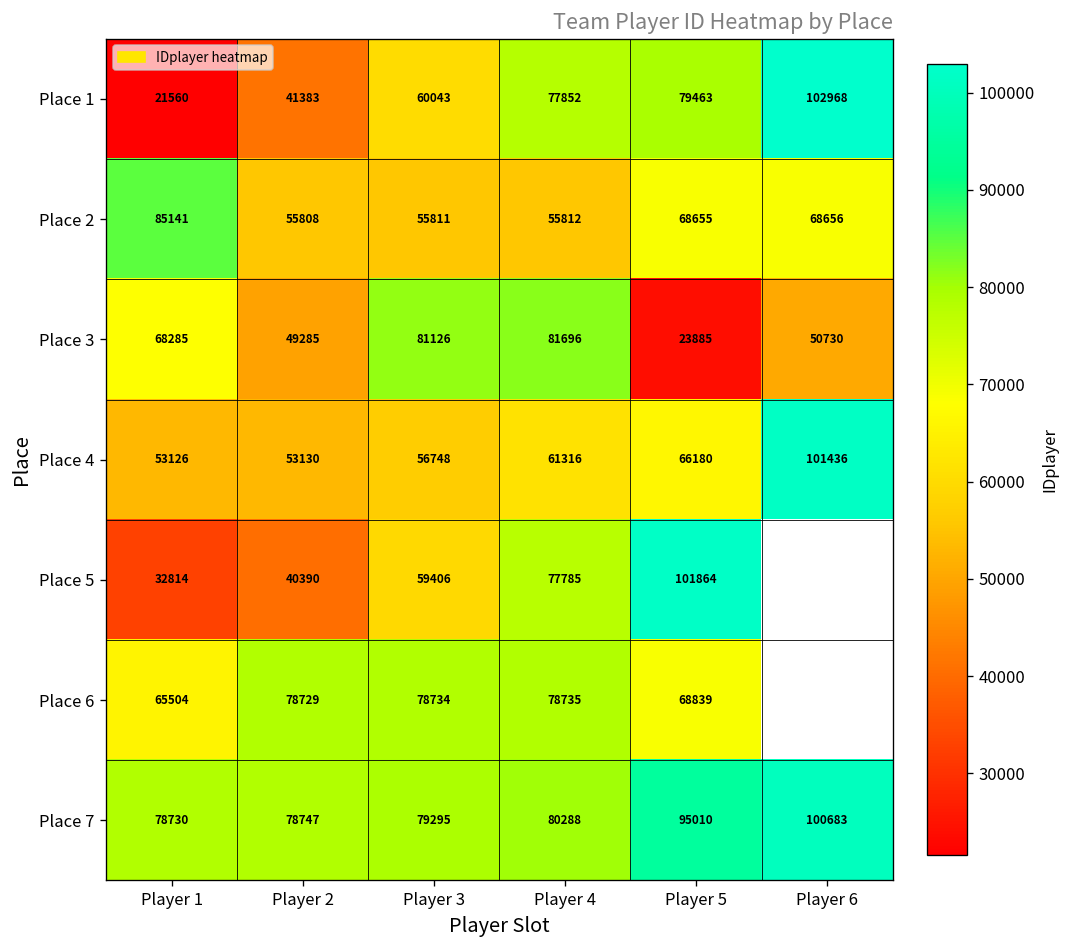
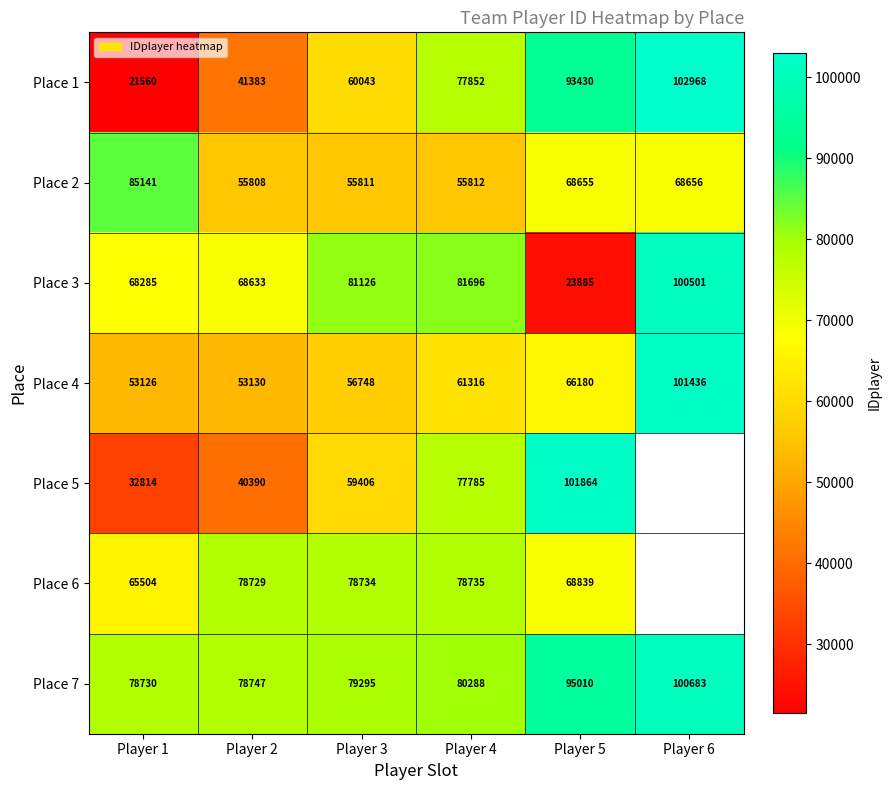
  {
    "Place 1": {
      "Player 1": 21560,
      "Player 2": 41383,
      "Player 3": 60043,
      "Player 4": 77852,
-     "Player 5": 79463,
+     "Player 5": 93430,
      "Player 6": 102968
    },
    "Place 2": {
      "Player 1": 85141,
      "Player 2": 55808,
      "Player 3": 55811,
      "Player 4": 55812,
      "Player 5": 68655,
      "Player 6": 68656
    },
    "Place 3": {
      "Player 1": 68285,
-     "Player 2": 49285,
+     "Player 2": 68633,
      "Player 3": 81126,
      "Player 4": 81696,
      "Player 5": 23885,
-     "Player 6": 50730
+     "Player 6": 100501
    },
    "Place 4": {
      "Player 1": 53126,
      "Player 2": 53130,
      "Player 3": 56748,
      "Player 4": 61316,
      "Player 5": 66180,
      "Player 6": 101436
    },
    "Place 5": {
      "Player 1": 32814,
      "Player 2": 40390,
      "Player 3": 59406,
      "Player 4": 77785,
      "Player 5": 101864
    },
    "Place 6": {
      "Player 1": 65504,
      "Player 2": 78729,
      "Player 3": 78734,
      "Player 4": 78735,
      "Player 5": 68839
    },
    "Place 7": {
      "Player 1": 78730,
      "Player 2": 78747,
      "Player 3": 79295,
      "Player 4": 80288,
      "Player 5": 95010,
      "Player 6": 100683
    }
  }
